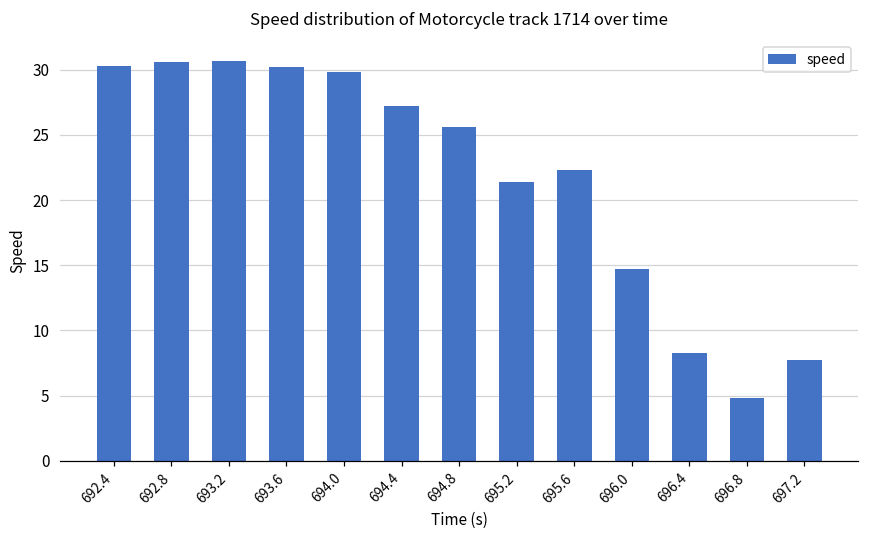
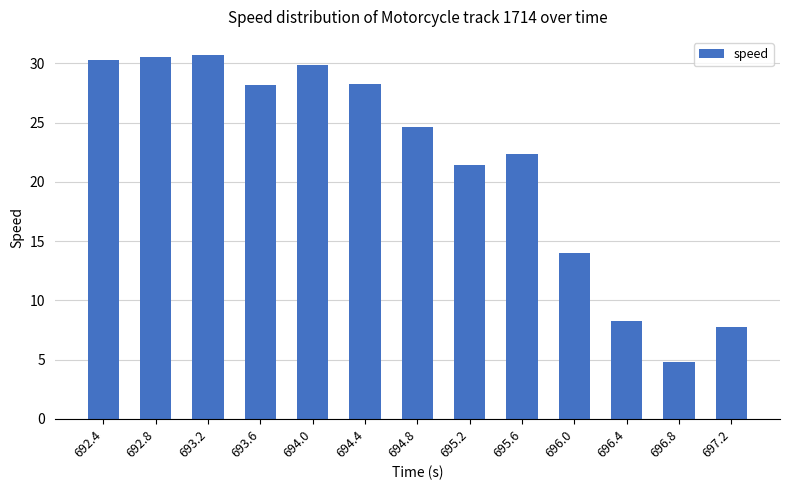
  {
    "692.4": 30.3,
    "692.8": 30.6,
    "693.2": 30.7,
-   "693.6": 30.2,
+   "693.6": 28.2,
    "694.0": 29.8,
-   "694.4": 27.2,
-   "694.8": 25.6,
+   "694.4": 28.2,
+   "694.8": 24.6,
    "695.2": 21.4,
    "695.6": 22.3,
-   "696.0": 14.7,
+   "696.0": 14.0,
    "696.4": 8.3,
    "696.8": 4.8,
    "697.2": 7.7
  }
